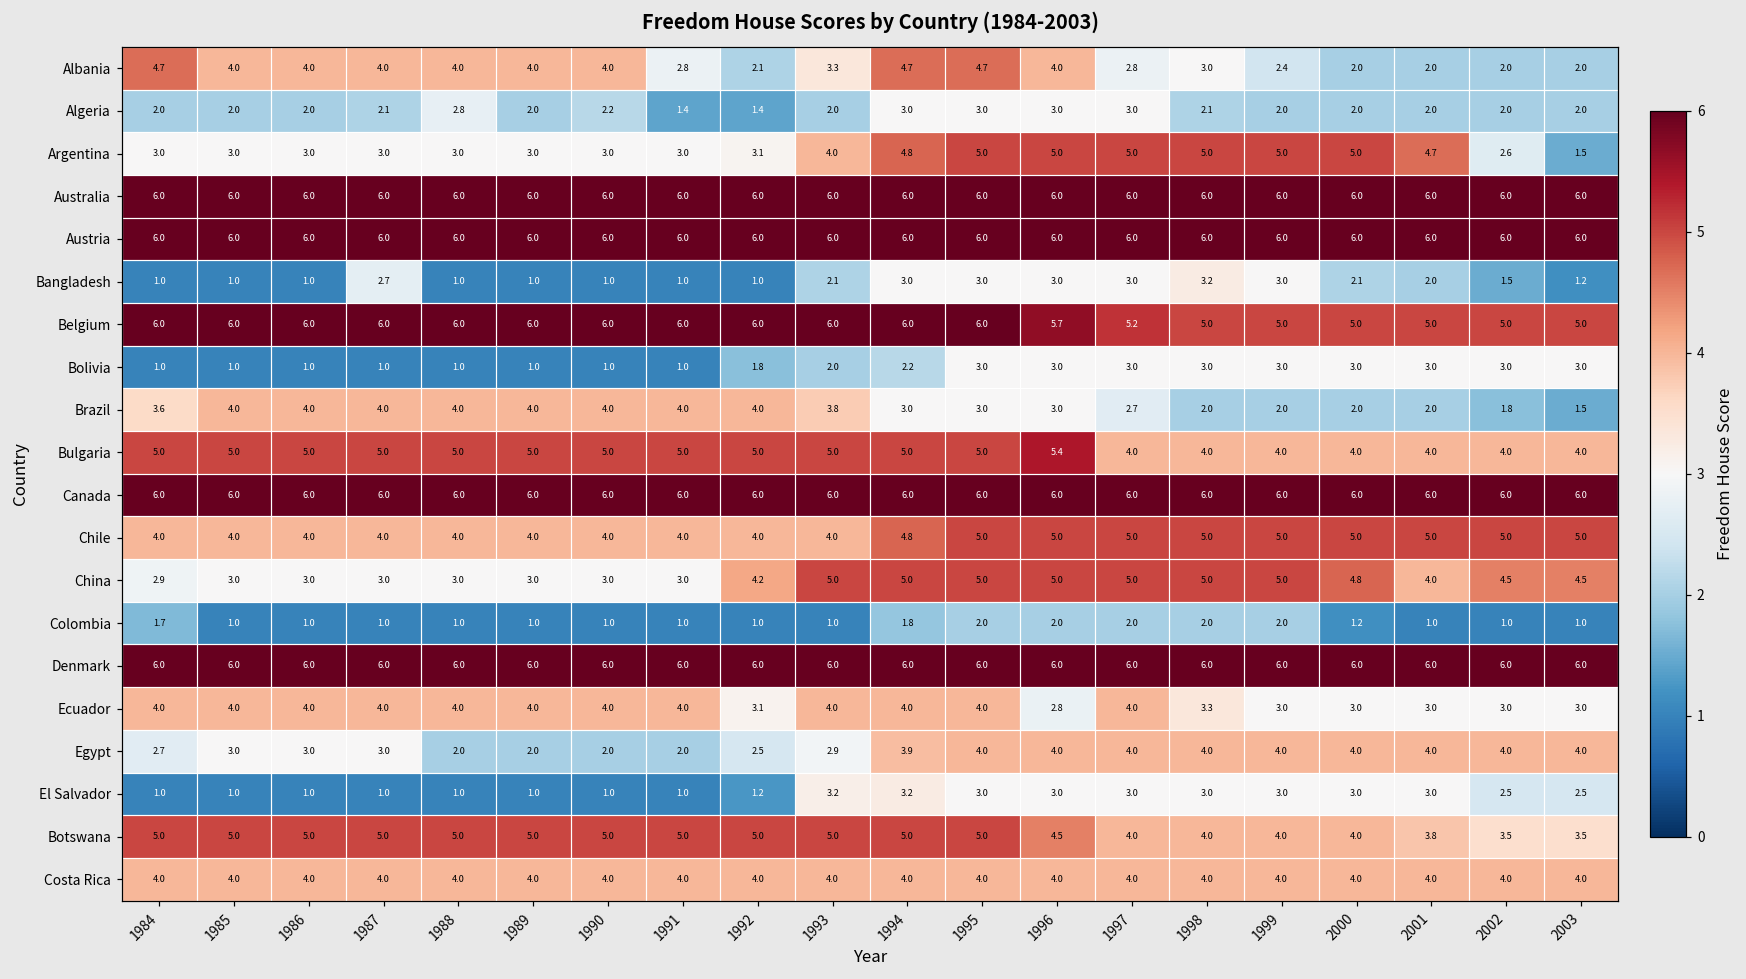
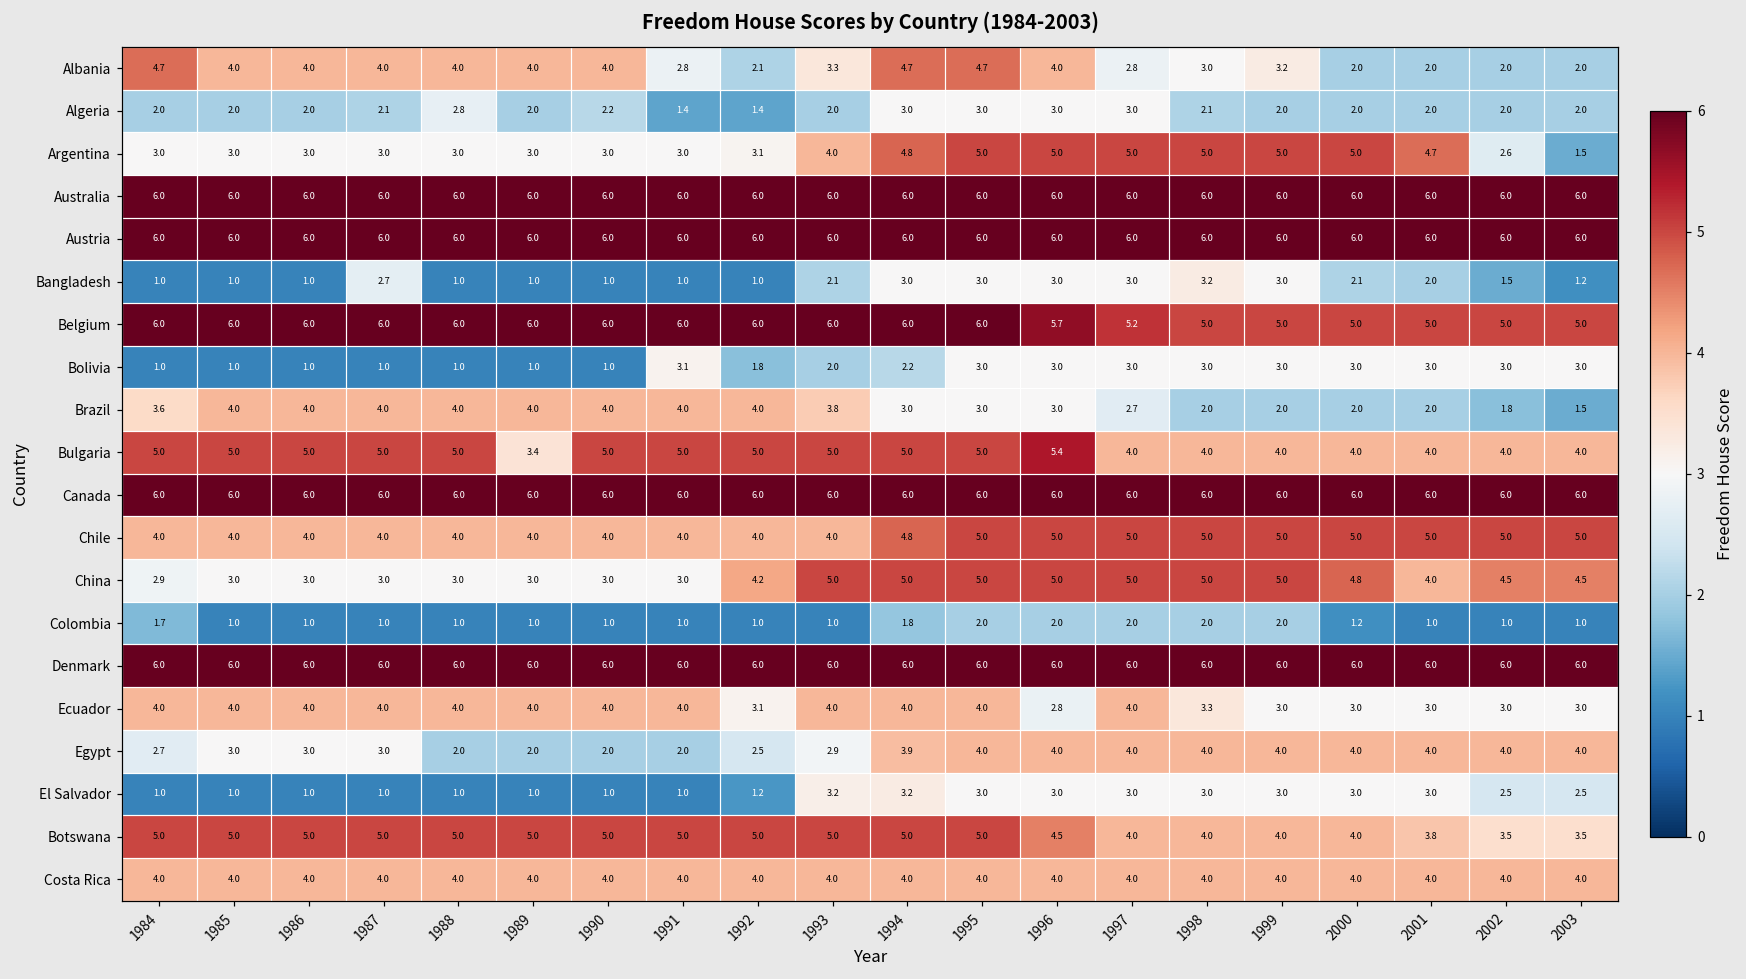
  {
    "Albania": {
      "1984": 4.7,
      "1985": 4.0,
      "1986": 4.0,
      "1987": 4.0,
      "1988": 4.0,
      "1989": 4.0,
      "1990": 4.0,
      "1991": 2.8,
      "1992": 2.1,
      "1993": 3.3,
      "1994": 4.7,
      "1995": 4.7,
      "1996": 4.0,
      "1997": 2.8,
      "1998": 3.0,
-     "1999": 2.4,
+     "1999": 3.2,
      "2000": 2.0,
      "2001": 2.0,
      "2002": 2.0,
      "2003": 2.0
    },
    "Bolivia": {
      "1984": 1.0,
      "1985": 1.0,
      "1986": 1.0,
      "1987": 1.0,
      "1988": 1.0,
      "1989": 1.0,
      "1990": 1.0,
-     "1991": 1.0,
+     "1991": 3.1,
      "1992": 1.8,
      "1993": 2.0,
      "1994": 2.2,
      "1995": 3.0,
      "1996": 3.0,
      "1997": 3.0,
      "1998": 3.0,
      "1999": 3.0,
      "2000": 3.0,
      "2001": 3.0,
      "2002": 3.0,
      "2003": 3.0
    },
    "Bulgaria": {
      "1984": 5.0,
      "1985": 5.0,
      "1986": 5.0,
      "1987": 5.0,
      "1988": 5.0,
-     "1989": 5.0,
+     "1989": 3.4,
      "1990": 5.0,
      "1991": 5.0,
      "1992": 5.0,
      "1993": 5.0,
      "1994": 5.0,
      "1995": 5.0,
      "1996": 5.4,
      "1997": 4.0,
      "1998": 4.0,
      "1999": 4.0,
      "2000": 4.0,
      "2001": 4.0,
      "2002": 4.0,
      "2003": 4.0
    }
  }
